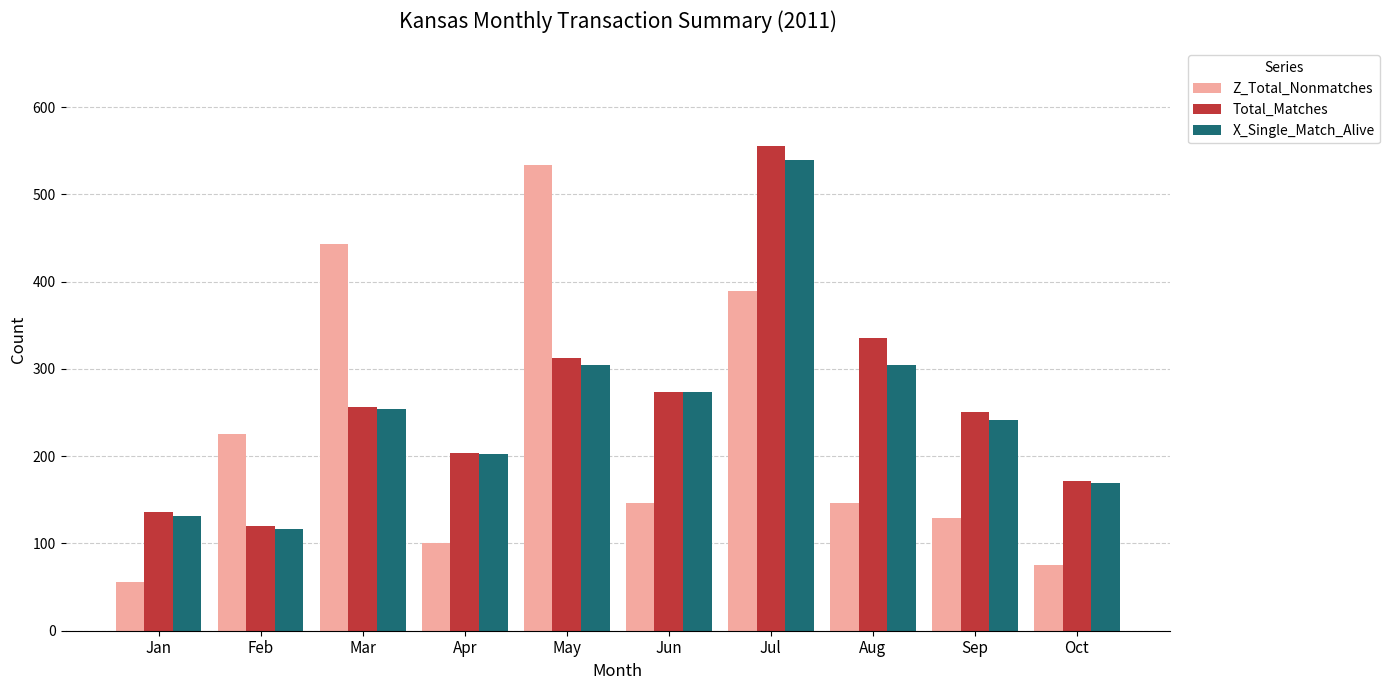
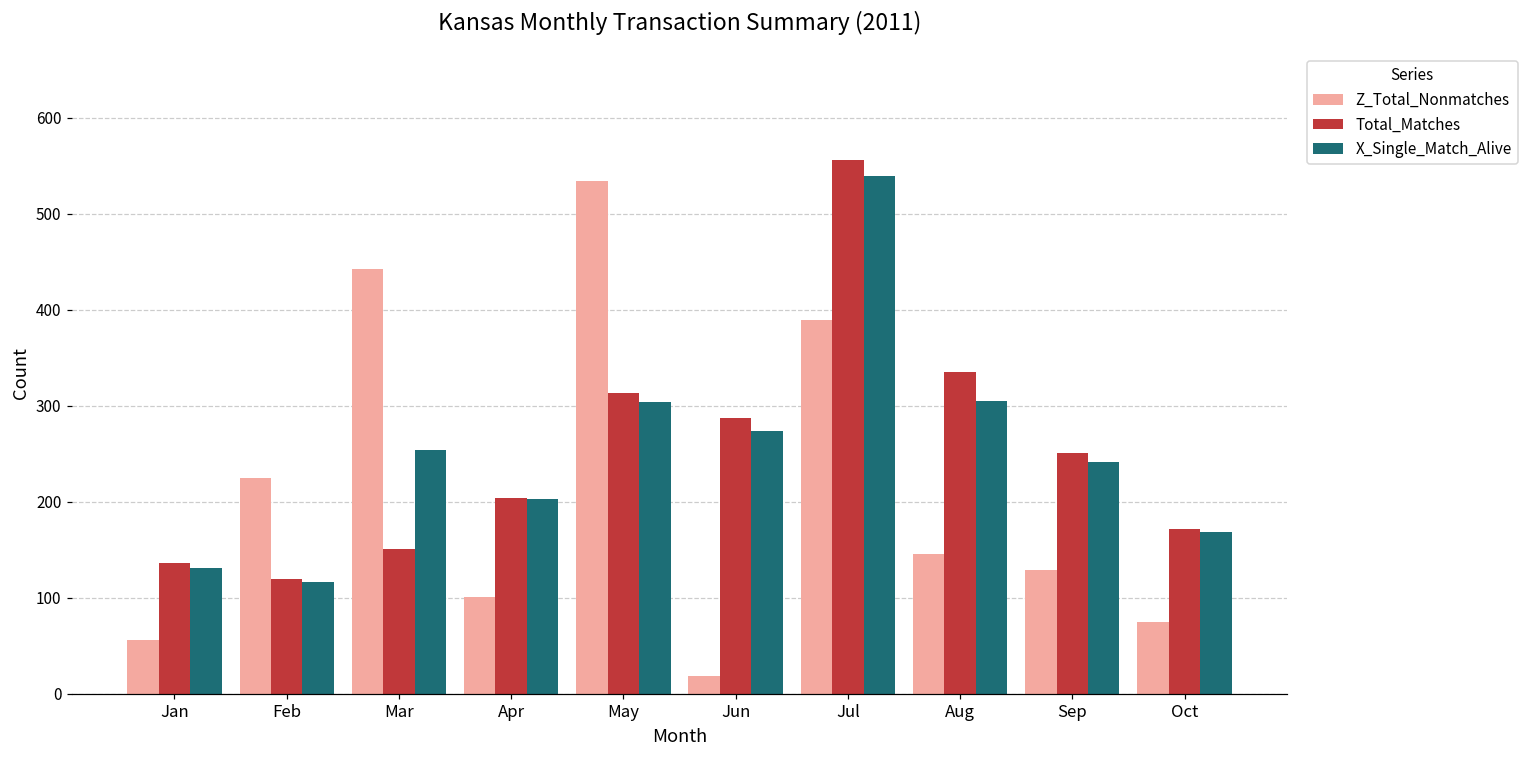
  {
    "Z_Total_Nonmatches": {
      "Jan": 60,
      "Feb": 230,
      "Mar": 440,
      "Apr": 100,
      "May": 530,
-     "Jun": 150,
+     "Jun": 20,
      "Jul": 390,
      "Aug": 150,
      "Sep": 130,
      "Oct": 80
    },
    "Total_Matches": {
      "Jan": 140,
      "Feb": 120,
-     "Mar": 260,
+     "Mar": 150,
      "Apr": 200,
      "May": 310,
-     "Jun": 270,
+     "Jun": 290,
      "Jul": 560,
      "Aug": 340,
      "Sep": 250,
      "Oct": 170
    },
    "X_Single_Match_Alive": {
      "Jan": 130,
      "Feb": 120,
      "Mar": 250,
      "Apr": 200,
      "May": 300,
      "Jun": 270,
      "Jul": 540,
      "Aug": 310,
      "Sep": 240,
      "Oct": 170
    }
  }
